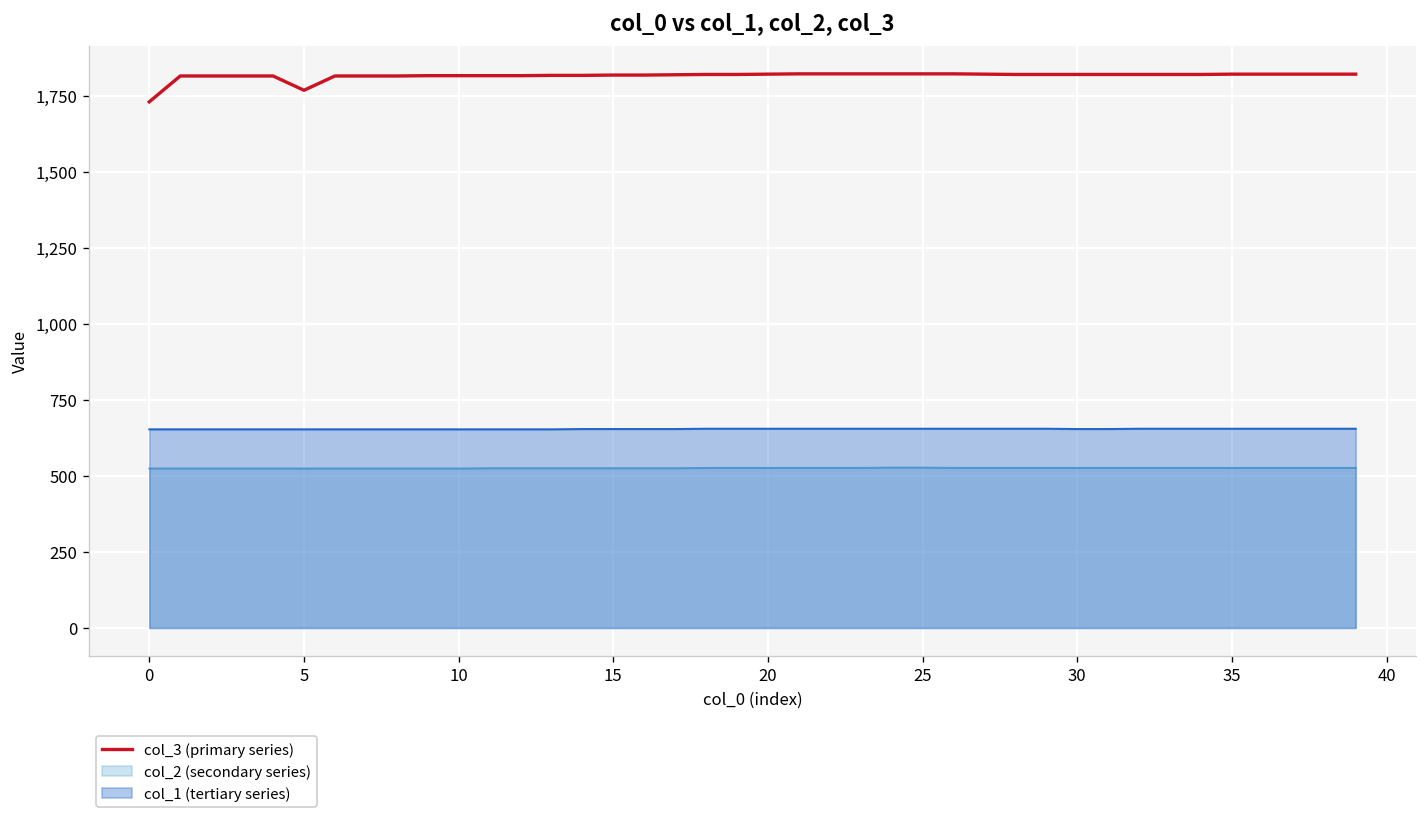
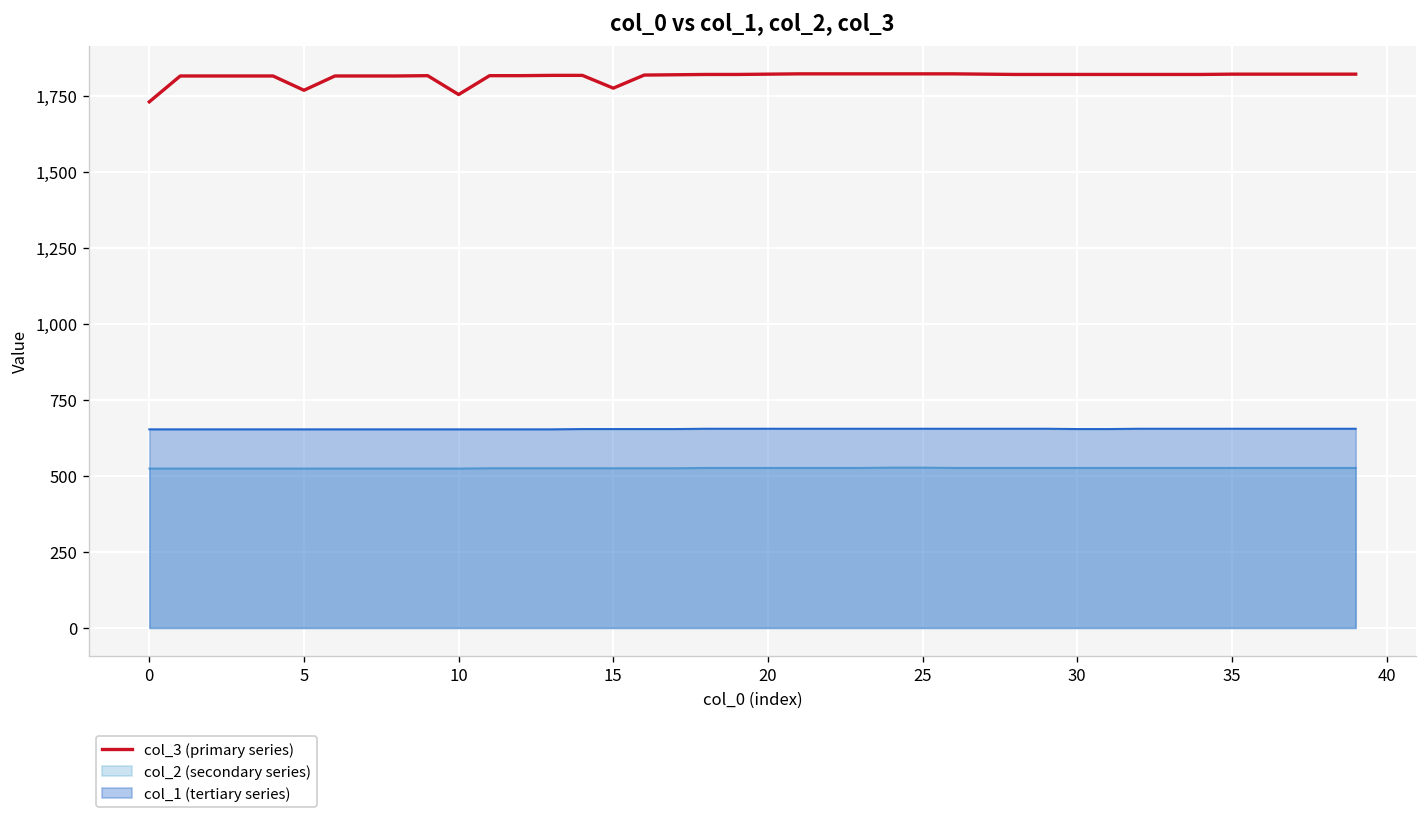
  {
    "col_3 (primary series)": {
      "0": "1,730",
      "5": "1,770",
-     "10": "1,820",
-     "15": "1,820",
+     "10": "1,750",
+     "15": "1,780",
      "20": "1,820",
      "25": "1,820",
      "30": "1,820",
      "35": "1,820"
    }
  }
